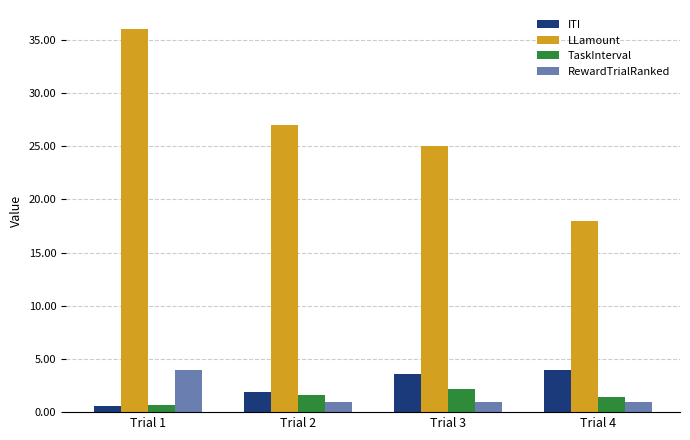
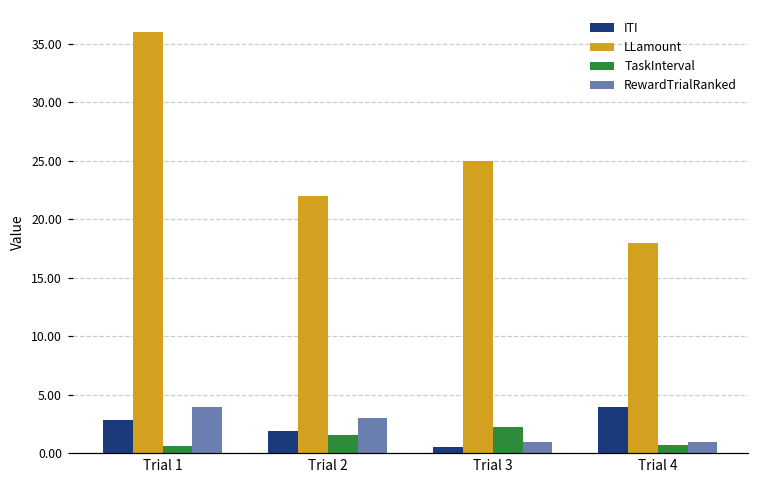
  {
    "ITI": {
-     "Trial 1": 0.6,
+     "Trial 1": 2.8,
      "Trial 2": 1.9,
-     "Trial 3": 3.6,
+     "Trial 3": 0.6,
      "Trial 4": 4.0
    },
    "LLamount": {
      "Trial 1": 36,
-     "Trial 2": 27,
+     "Trial 2": 22,
      "Trial 3": 25,
      "Trial 4": 18
    },
    "TaskInterval": {
      "Trial 1": 0.6,
      "Trial 2": 1.6,
      "Trial 3": 2.2,
-     "Trial 4": 1.4
+     "Trial 4": 0.7
    },
    "RewardTrialRanked": {
      "Trial 1": 4,
-     "Trial 2": 1,
+     "Trial 2": 3,
      "Trial 3": 1,
      "Trial 4": 1
    }
  }
